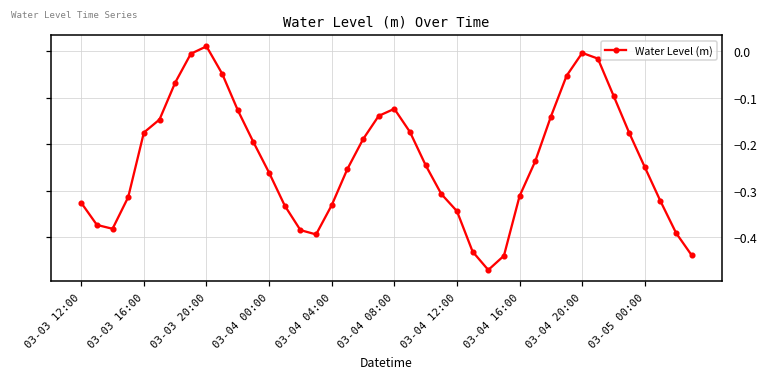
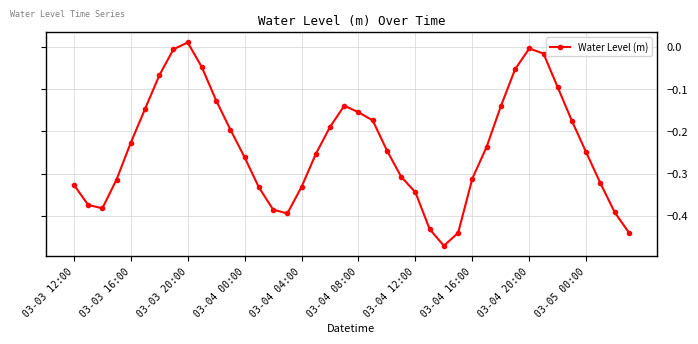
  {
    "03-03 12:00": -0.33,
-   "03-03 16:00": -0.18,
+   "03-03 16:00": -0.23,
    "03-03 20:00": 0.01,
    "03-04 00:00": -0.26,
    "03-04 04:00": -0.33,
-   "03-04 08:00": -0.12,
+   "03-04 08:00": -0.15,
    "03-04 12:00": -0.34,
    "03-04 16:00": -0.31,
    "03-04 20:00": 0.00,
    "03-05 00:00": -0.25
  }
